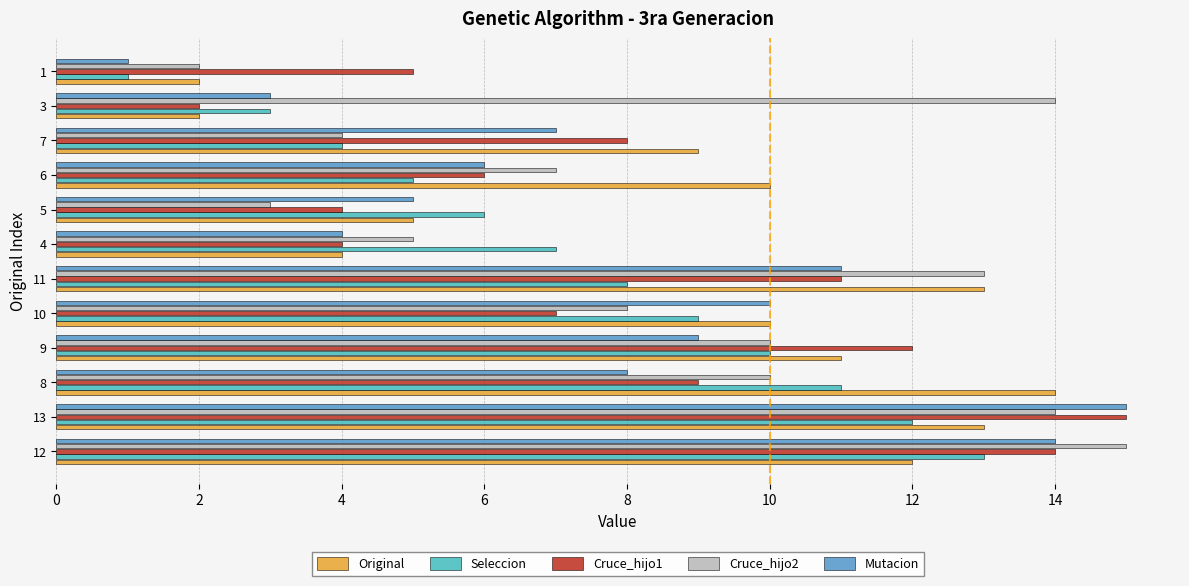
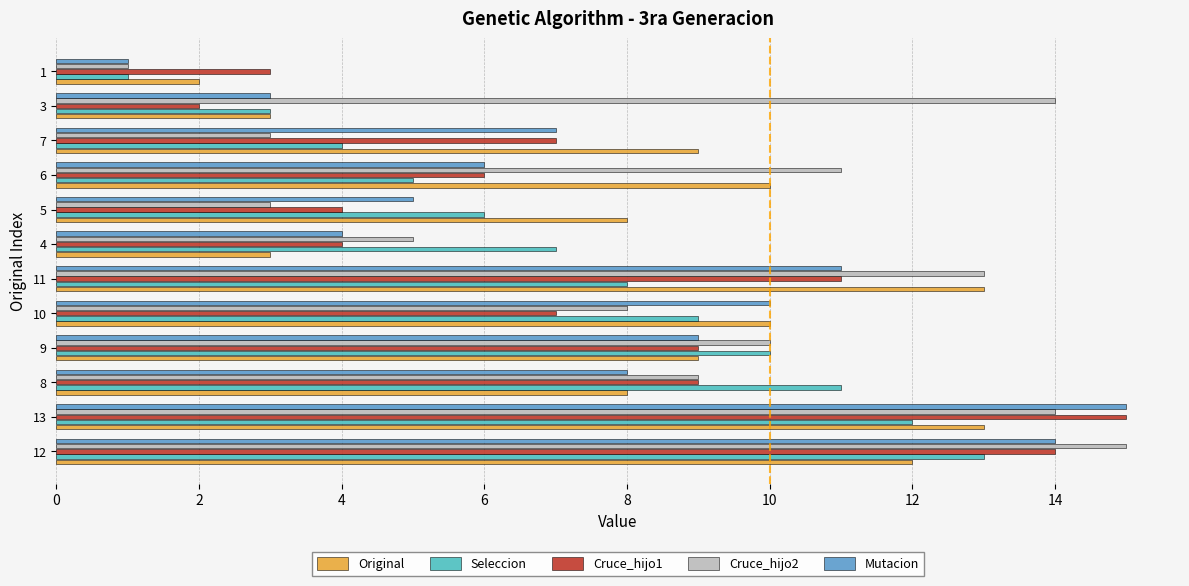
  {
    "Original": {
      "1": 2,
-     "3": 2,
+     "3": 3,
      "7": 9,
      "6": 10,
-     "5": 5,
-     "4": 4,
+     "5": 8,
+     "4": 3,
      "11": 13,
      "10": 10,
-     "9": 11,
-     "8": 14,
+     "9": 9,
+     "8": 8,
      "13": 13,
      "12": 12
    },
    "Cruce_hijo1": {
-     "1": 5,
+     "1": 3,
      "3": 2,
-     "7": 8,
+     "7": 7,
      "6": 6,
      "5": 4,
      "4": 4,
      "11": 11,
      "10": 7,
-     "9": 12,
+     "9": 9,
      "8": 9,
      "13": 15,
      "12": 14
    },
    "Cruce_hijo2": {
-     "1": 2,
+     "1": 1,
      "3": 14,
-     "7": 4,
-     "6": 7,
+     "7": 3,
+     "6": 11,
      "5": 3,
      "4": 5,
      "11": 13,
      "10": 8,
      "9": 10,
-     "8": 10,
+     "8": 9,
      "13": 14,
      "12": 15
    }
  }
